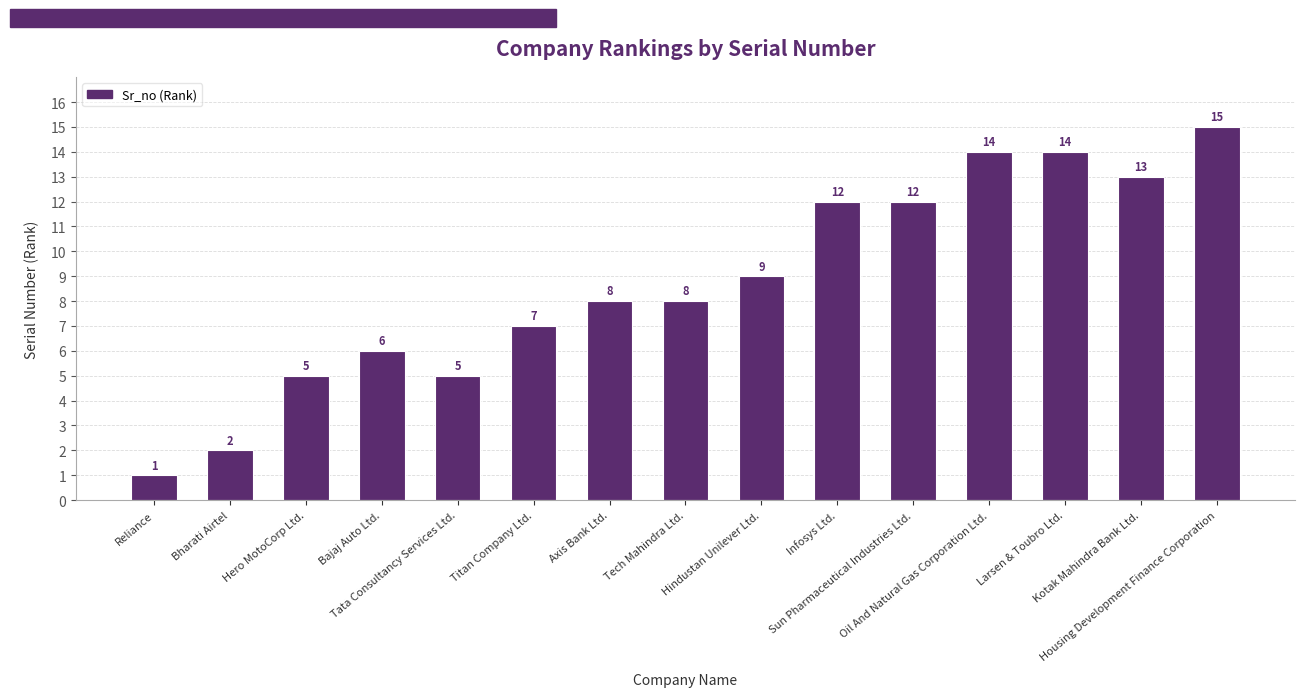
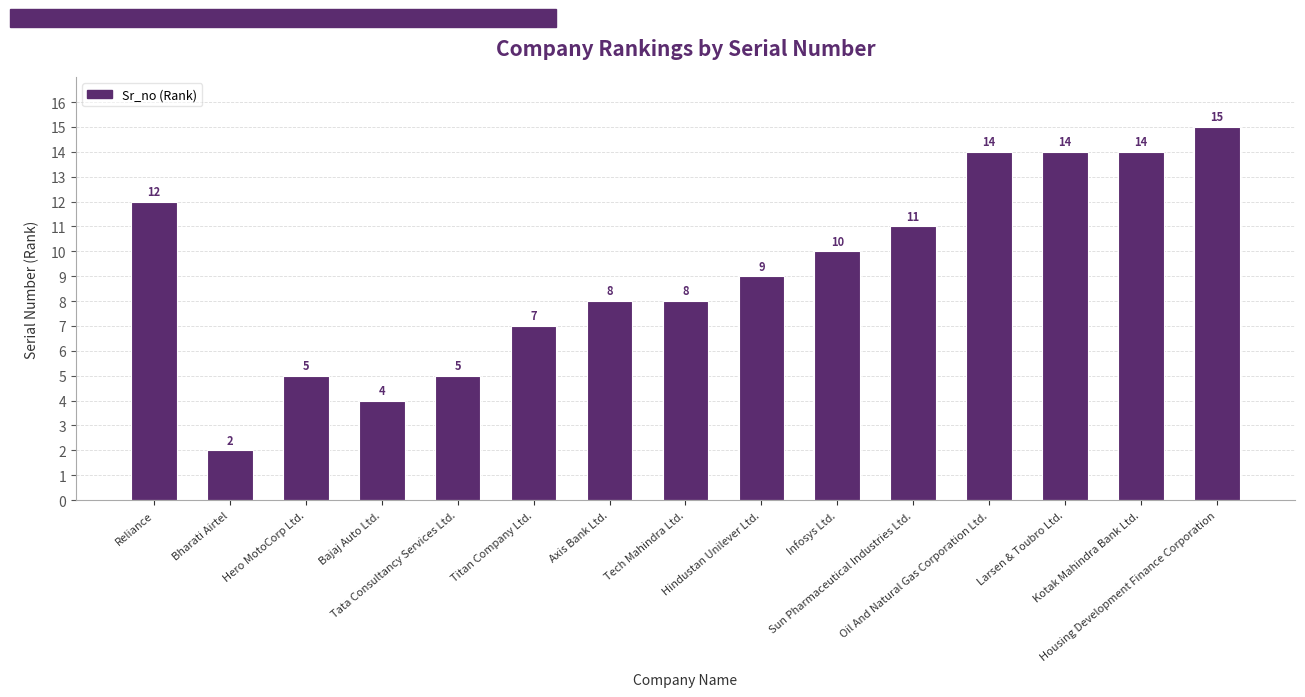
  {
-   "Reliance": 1,
+   "Reliance": 12,
    "Bharati Airtel": 2,
    "Hero MotoCorp Ltd.": 5,
-   "Bajaj Auto Ltd.": 6,
+   "Bajaj Auto Ltd.": 4,
    "Tata Consultancy Services Ltd.": 5,
    "Titan Company Ltd.": 7,
    "Axis Bank Ltd.": 8,
    "Tech Mahindra Ltd.": 8,
    "Hindustan Unilever Ltd.": 9,
-   "Infosys Ltd.": 12,
-   "Sun Pharmaceutical Industries Ltd.": 12,
+   "Infosys Ltd.": 10,
+   "Sun Pharmaceutical Industries Ltd.": 11,
    "Oil And Natural Gas Corporation Ltd.": 14,
    "Larsen & Toubro Ltd.": 14,
-   "Kotak Mahindra Bank Ltd.": 13,
+   "Kotak Mahindra Bank Ltd.": 14,
    "Housing Development Finance Corporation": 15
  }
